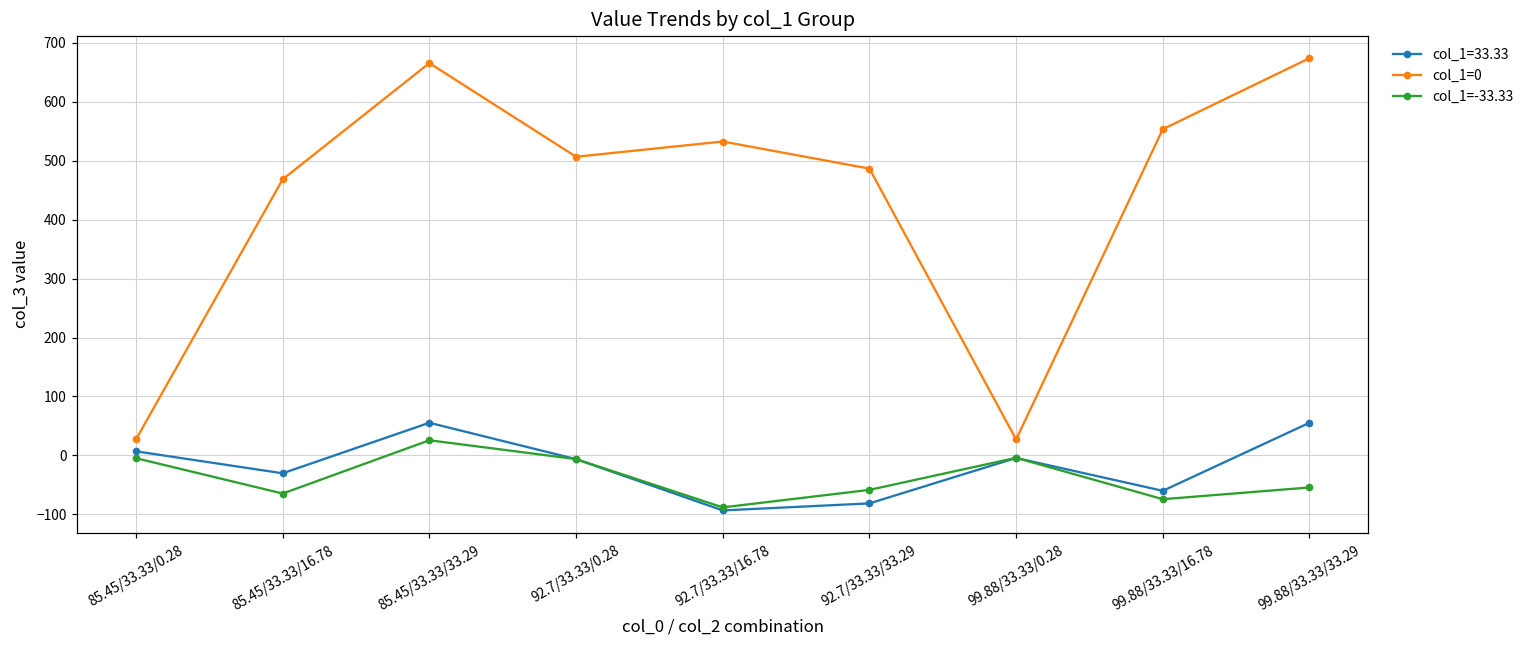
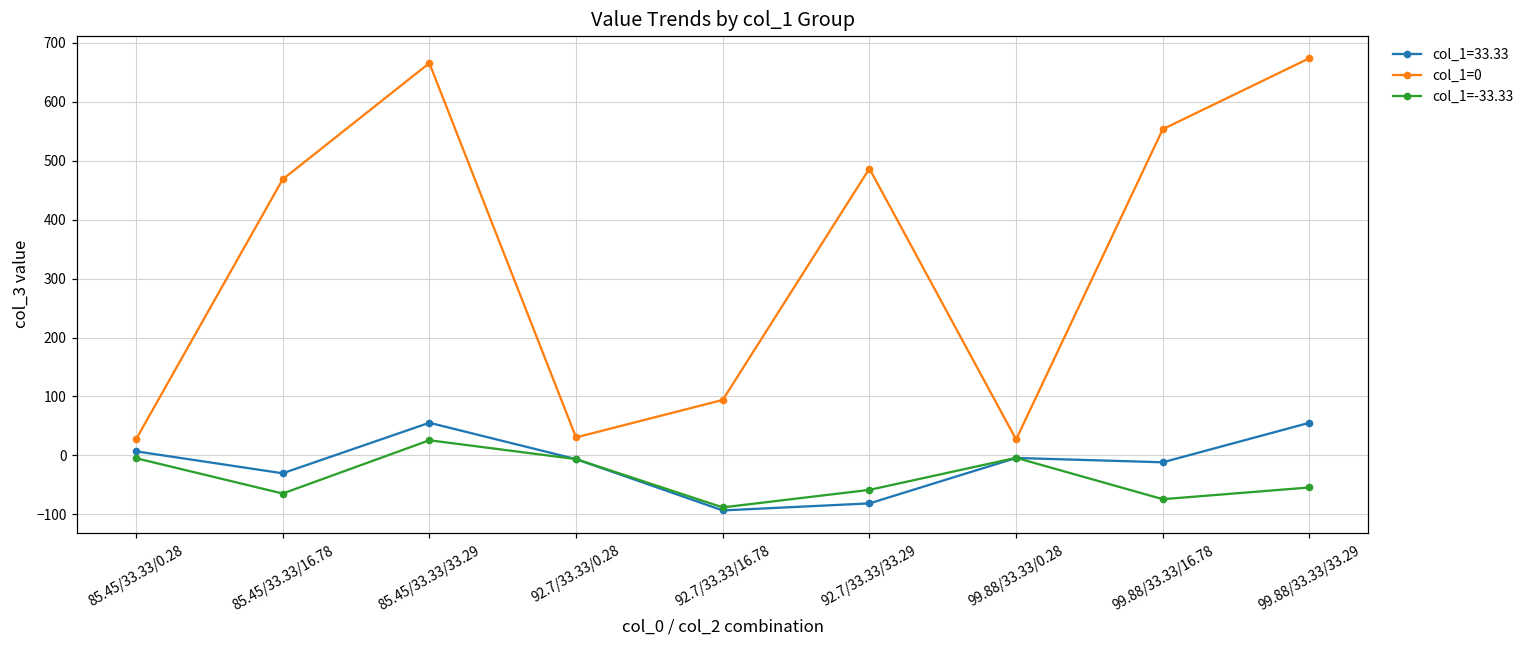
  {
    "col_1=33.33": {
      "85.45/33.33/0.28": 10,
      "85.45/33.33/16.78": -30,
      "85.45/33.33/33.29": 60,
      "92.7/33.33/16.78": -90,
      "92.7/33.33/33.29": -80,
-     "99.88/33.33/16.78": -60,
+     "99.88/33.33/16.78": -10,
      "99.88/33.33/33.29": 60
    },
    "col_1=0": {
      "85.45/33.33/0.28": 30,
      "85.45/33.33/16.78": 470,
      "85.45/33.33/33.29": 670,
-     "92.7/33.33/0.28": 510,
-     "92.7/33.33/16.78": 530,
+     "92.7/33.33/0.28": 30,
+     "92.7/33.33/16.78": 90,
      "92.7/33.33/33.29": 490,
      "99.88/33.33/0.28": 30,
      "99.88/33.33/16.78": 550,
      "99.88/33.33/33.29": 670
    },
    "col_1=-33.33": {
      "85.45/33.33/0.28": 0,
      "85.45/33.33/16.78": -60,
      "85.45/33.33/33.29": 30,
      "92.7/33.33/16.78": -90,
      "92.7/33.33/33.29": -60,
      "99.88/33.33/16.78": -70,
      "99.88/33.33/33.29": -50
    }
  }
